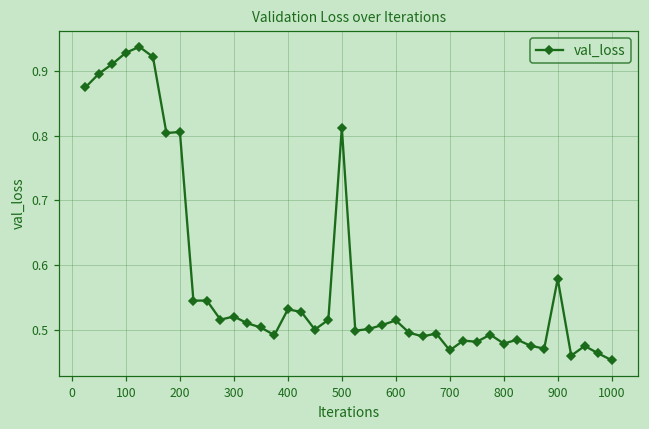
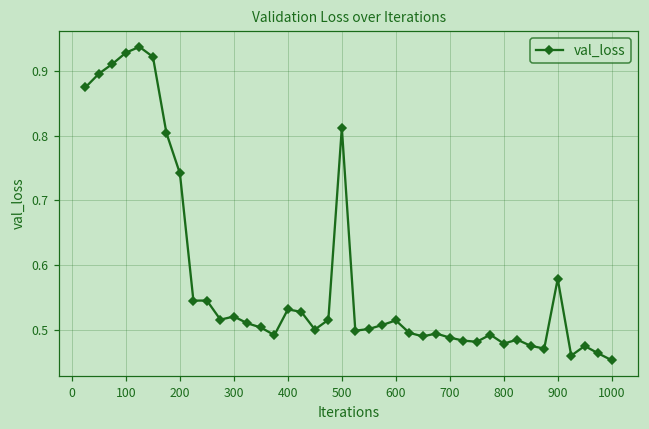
  {
    "100": 0.93,
-   "200": 0.81,
+   "200": 0.74,
    "300": 0.52,
    "400": 0.53,
    "500": 0.81,
    "600": 0.51,
-   "700": 0.47,
+   "700": 0.49,
    "800": 0.48,
    "900": 0.58,
    "1000": 0.45
  }
